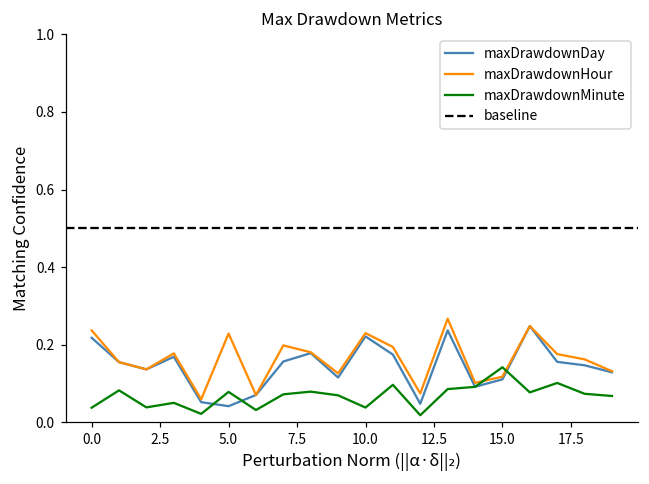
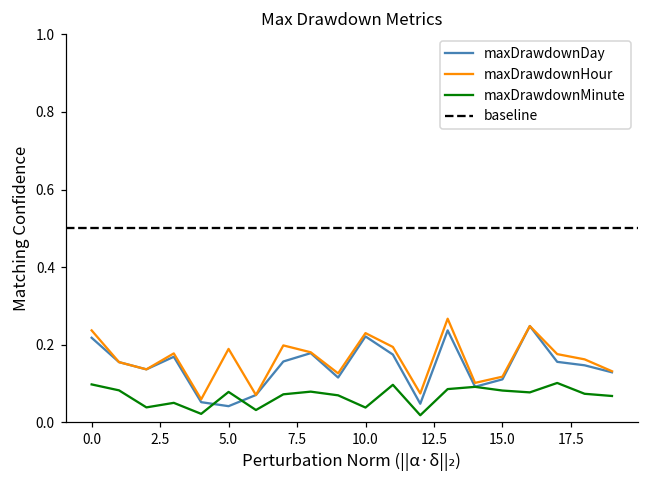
  {
    "maxDrawdownDay": {
      "0.0": 0.22,
      "5.0": 0.04,
      "10.0": 0.22
    },
    "maxDrawdownHour": {
      "0.0": 0.24,
-     "5.0": 0.23,
+     "5.0": 0.19,
      "10.0": 0.23
    },
    "maxDrawdownMinute": {
-     "0.0": 0.04,
+     "0.0": 0.10,
      "5.0": 0.08,
      "10.0": 0.04,
-     "15.0": 0.14
+     "15.0": 0.08
    }
  }
